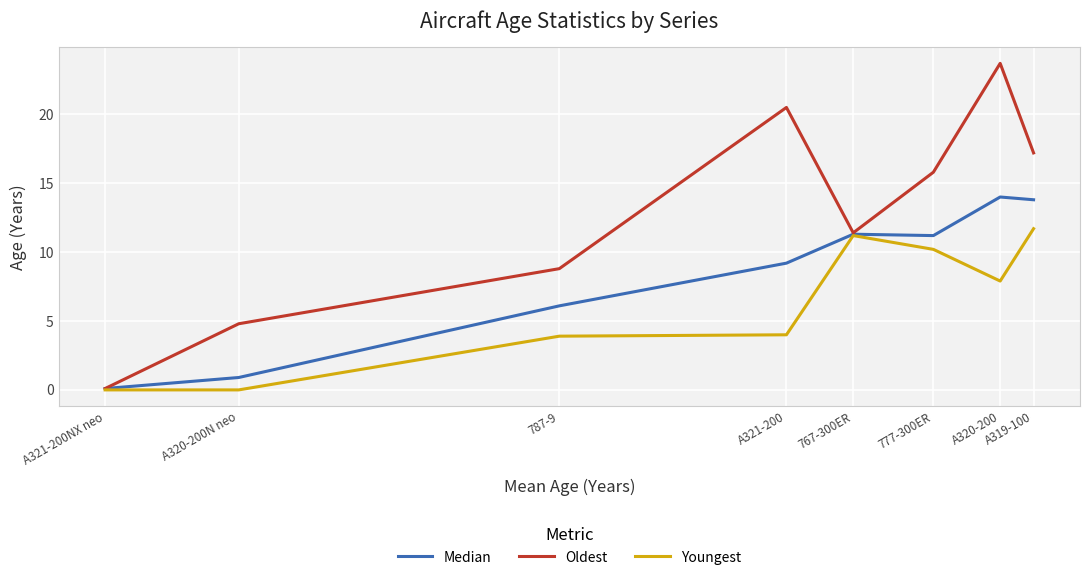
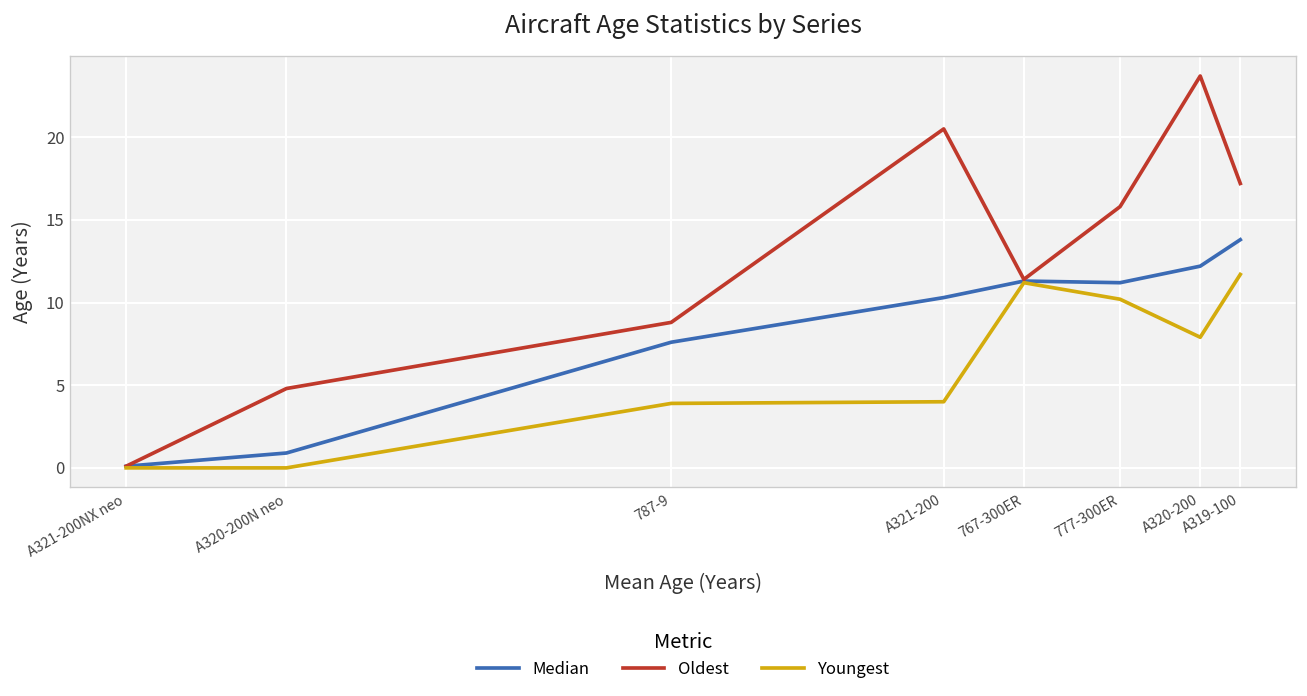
  {
    "Median": {
      "A320-200N neo": 0.9,
-     "787-9": 6.1,
-     "A321-200": 9.2,
+     "787-9": 7.6,
+     "A321-200": 10.3,
      "777-300ER": 11.2,
-     "A320-200": 14.0,
+     "A320-200": 12.2,
      "A319-100": 13.8
    },
    "Oldest": {
      "A320-200N neo": 4.8,
      "787-9": 8.8,
      "A321-200": 20.5,
      "777-300ER": 15.8,
      "A320-200": 23.7,
      "A319-100": 17.2
    },
    "Youngest": {
      "A320-200N neo": 0.0,
      "787-9": 3.9,
      "A321-200": 4.0,
      "777-300ER": 10.2,
      "A320-200": 7.9,
      "A319-100": 11.7
    }
  }
